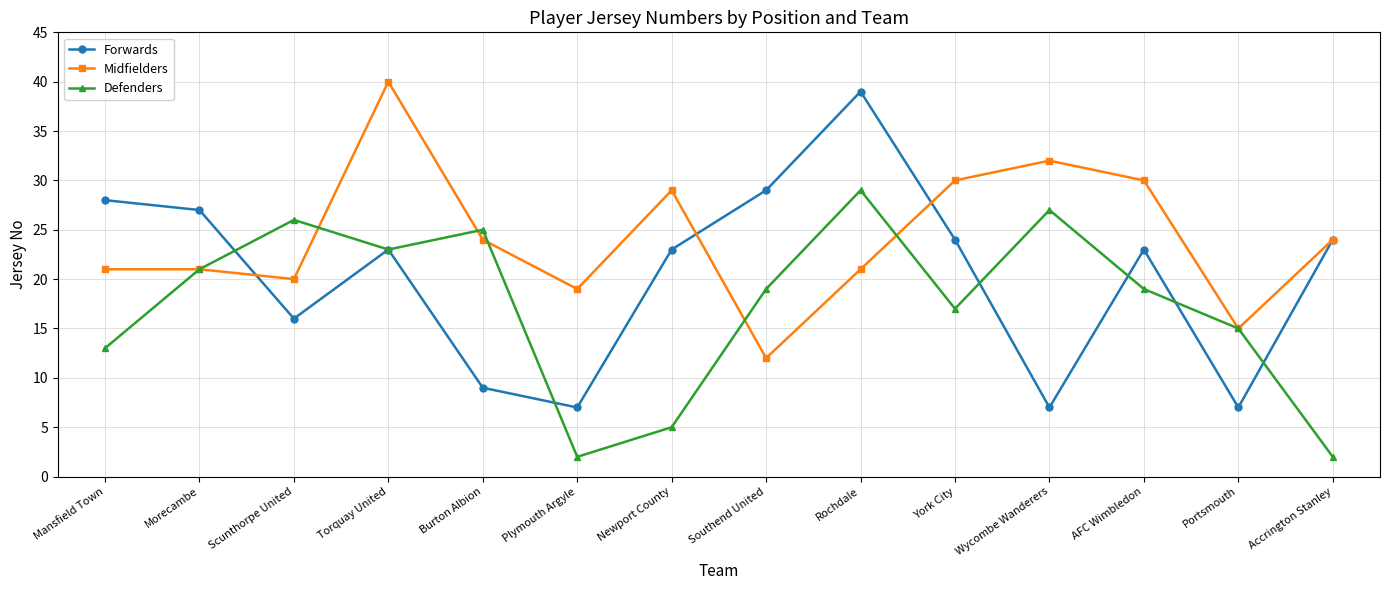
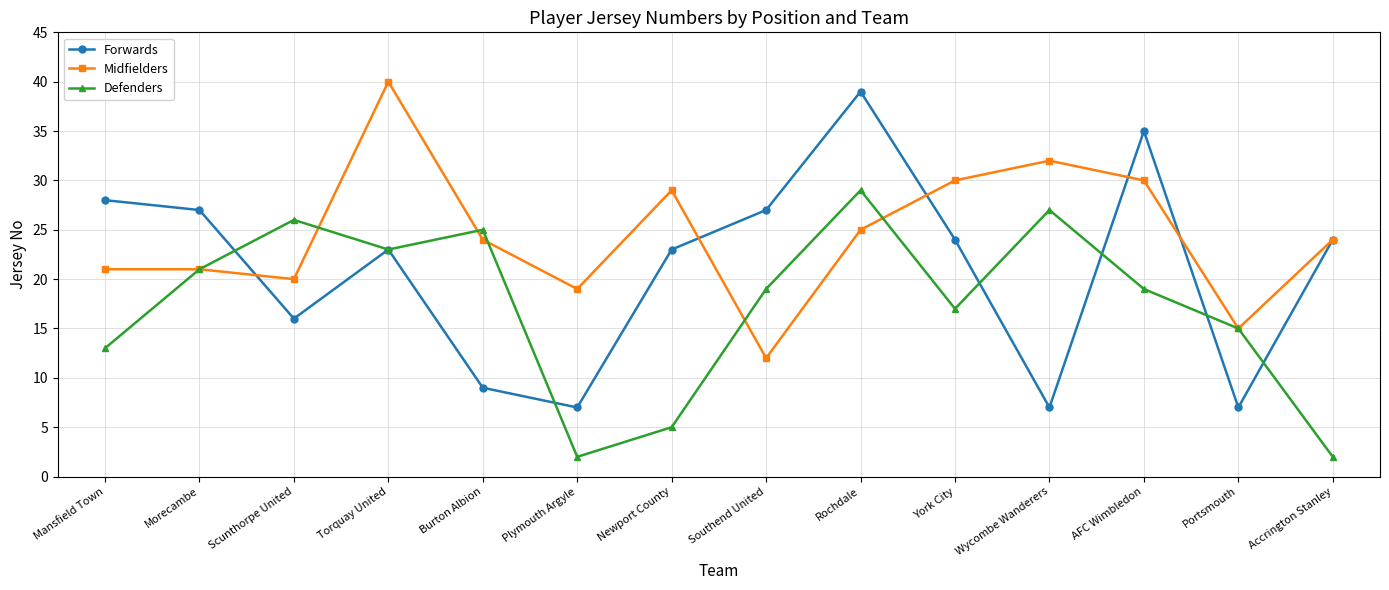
  {
    "Forwards": {
      "Mansfield Town": 28,
      "Morecambe": 27,
      "Scunthorpe United": 16,
      "Burton Albion": 9,
      "Plymouth Argyle": 7,
      "Newport County": 23,
-     "Southend United": 29,
+     "Southend United": 27,
      "Rochdale": 39,
      "York City": 24,
      "Wycombe Wanderers": 7,
-     "AFC Wimbledon": 23,
+     "AFC Wimbledon": 35,
      "Portsmouth": 7
    },
    "Midfielders": {
      "Mansfield Town": 21,
      "Scunthorpe United": 20,
      "Torquay United": 40,
      "Burton Albion": 24,
      "Plymouth Argyle": 19,
      "Newport County": 29,
      "Southend United": 12,
-     "Rochdale": 21,
+     "Rochdale": 25,
      "York City": 30,
      "Wycombe Wanderers": 32,
      "AFC Wimbledon": 30
    },
    "Defenders": {
      "Mansfield Town": 13,
      "Scunthorpe United": 26,
      "Burton Albion": 25,
      "Plymouth Argyle": 2,
      "Newport County": 5,
      "Southend United": 19,
      "Rochdale": 29,
      "York City": 17,
      "Wycombe Wanderers": 27,
      "AFC Wimbledon": 19,
      "Accrington Stanley": 2
    }
  }
